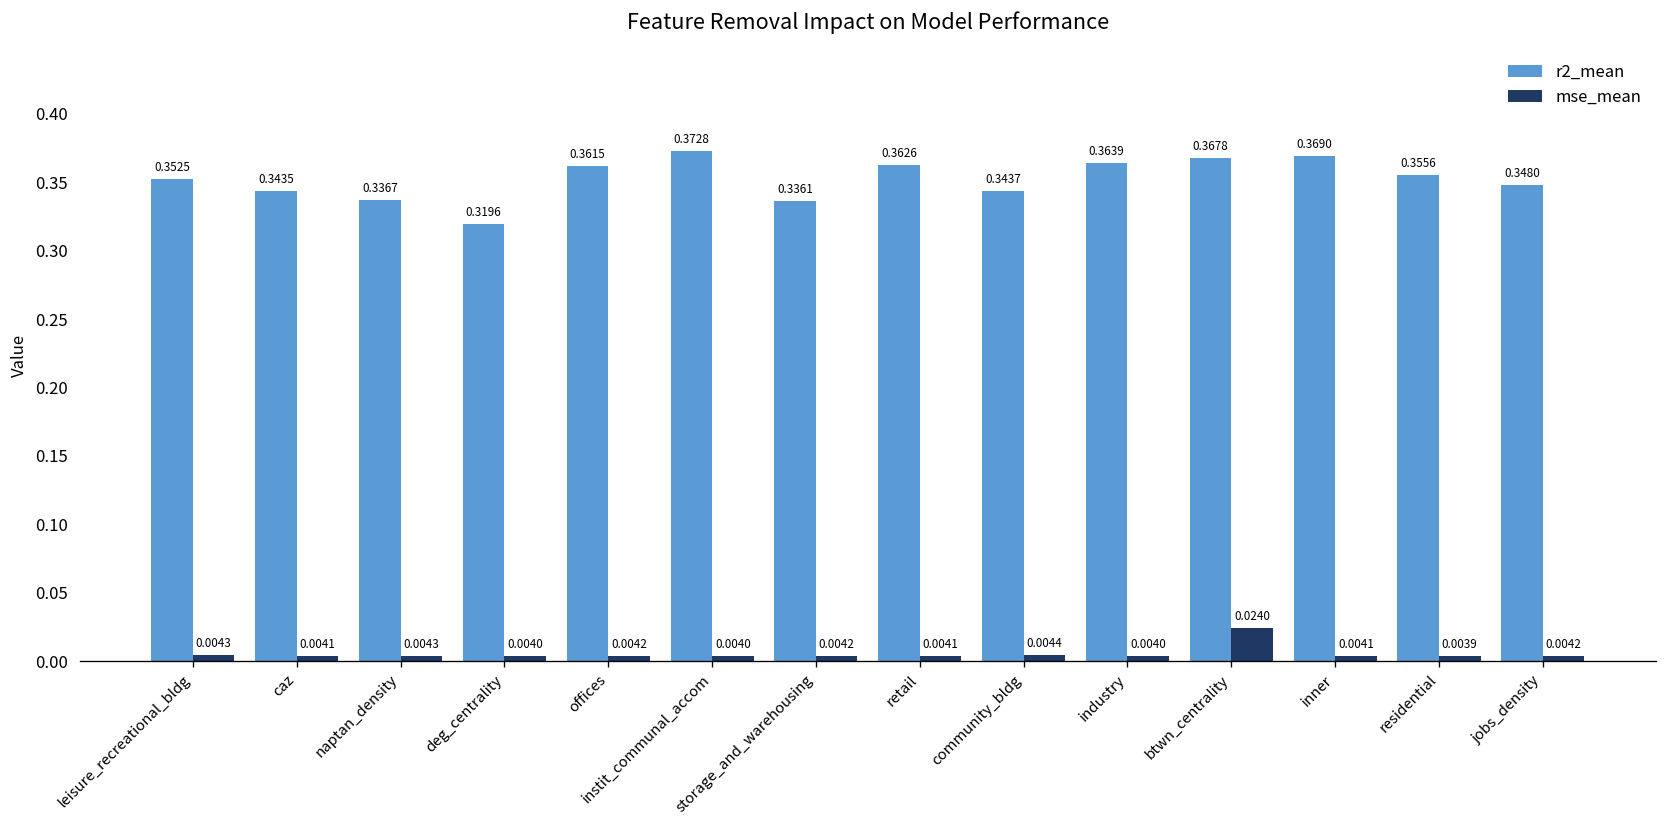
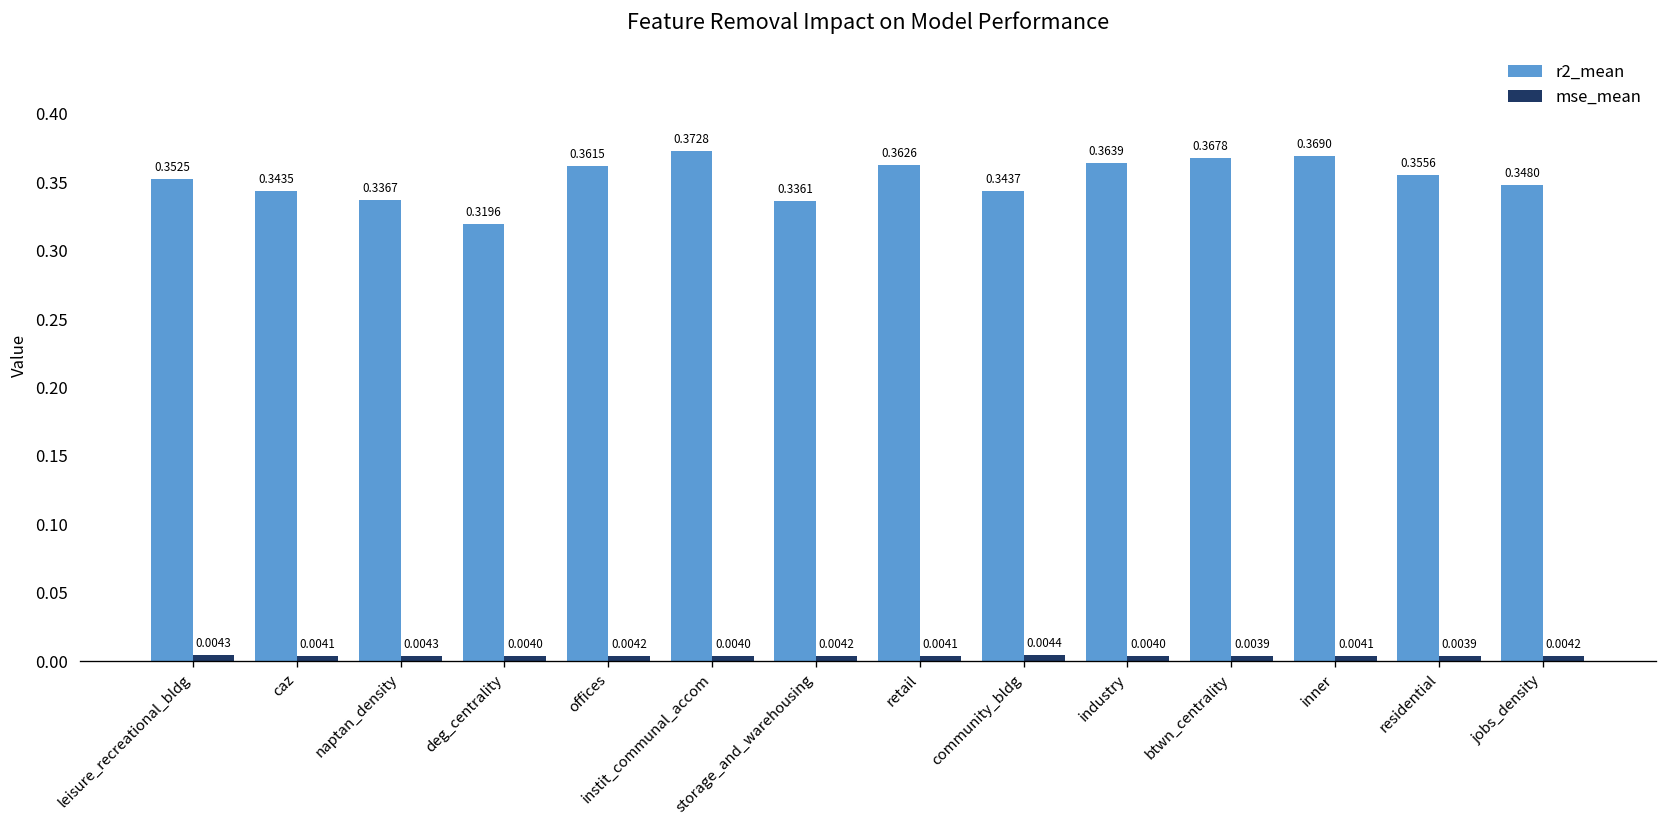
  {
    "r2_mean": {
      "leisure_recreational_bldg": 0.3525,
      "caz": 0.3435,
      "naptan_density": 0.3367,
      "deg_centrality": 0.3196,
      "offices": 0.3615,
      "instit_communal_accom": 0.3728,
      "storage_and_warehousing": 0.3361,
      "retail": 0.3626,
      "community_bldg": 0.3437,
      "industry": 0.3639,
      "btwn_centrality": 0.3678,
      "inner": 0.3690,
      "residential": 0.3556,
      "jobs_density": 0.3480
    },
    "mse_mean": {
      "leisure_recreational_bldg": 0.0043,
      "caz": 0.0041,
      "naptan_density": 0.0043,
      "deg_centrality": 0.0040,
      "offices": 0.0042,
      "instit_communal_accom": 0.0040,
      "storage_and_warehousing": 0.0042,
      "retail": 0.0041,
      "community_bldg": 0.0044,
      "industry": 0.0040,
-     "btwn_centrality": 0.0240,
+     "btwn_centrality": 0.0039,
      "inner": 0.0041,
      "residential": 0.0039,
      "jobs_density": 0.0042
    }
  }
